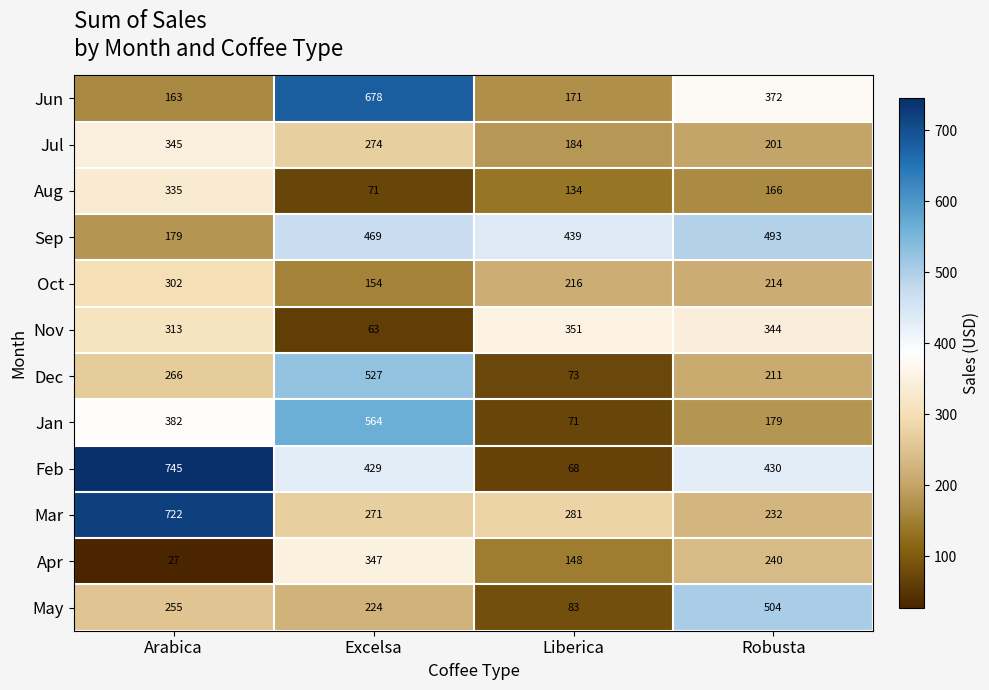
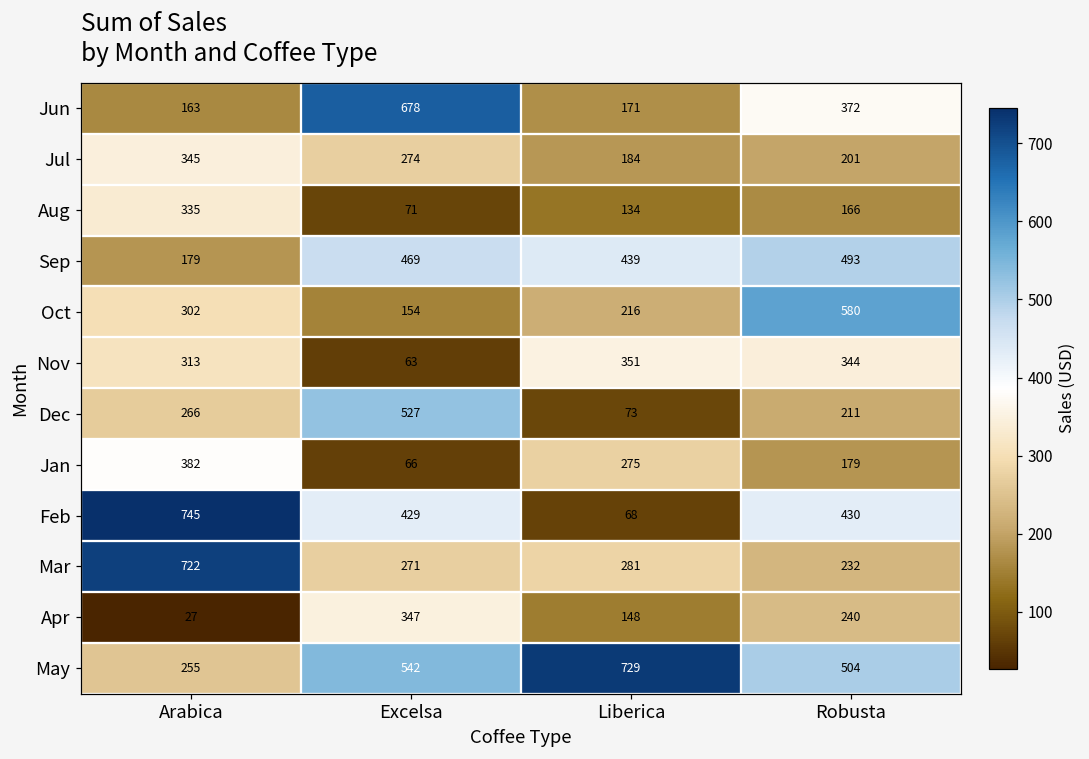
  {
    "Jun": {
      "Arabica": 163,
      "Excelsa": 678,
      "Liberica": 171,
      "Robusta": 372
    },
    "Jul": {
      "Arabica": 345,
      "Excelsa": 274,
      "Liberica": 184,
      "Robusta": 201
    },
    "Aug": {
      "Arabica": 335,
      "Excelsa": 71,
      "Liberica": 134,
      "Robusta": 166
    },
    "Sep": {
      "Arabica": 179,
      "Excelsa": 469,
      "Liberica": 439,
      "Robusta": 493
    },
    "Oct": {
      "Arabica": 302,
      "Excelsa": 154,
      "Liberica": 216,
-     "Robusta": 214
+     "Robusta": 580
    },
    "Nov": {
      "Arabica": 313,
      "Excelsa": 63,
      "Liberica": 351,
      "Robusta": 344
    },
    "Dec": {
      "Arabica": 266,
      "Excelsa": 527,
      "Liberica": 73,
      "Robusta": 211
    },
    "Jan": {
      "Arabica": 382,
-     "Excelsa": 564,
-     "Liberica": 71,
+     "Excelsa": 66,
+     "Liberica": 275,
      "Robusta": 179
    },
    "Feb": {
      "Arabica": 745,
      "Excelsa": 429,
      "Liberica": 68,
      "Robusta": 430
    },
    "Mar": {
      "Arabica": 722,
      "Excelsa": 271,
      "Liberica": 281,
      "Robusta": 232
    },
    "Apr": {
      "Arabica": 27,
      "Excelsa": 347,
      "Liberica": 148,
      "Robusta": 240
    },
    "May": {
      "Arabica": 255,
-     "Excelsa": 224,
-     "Liberica": 83,
+     "Excelsa": 542,
+     "Liberica": 729,
      "Robusta": 504
    }
  }
